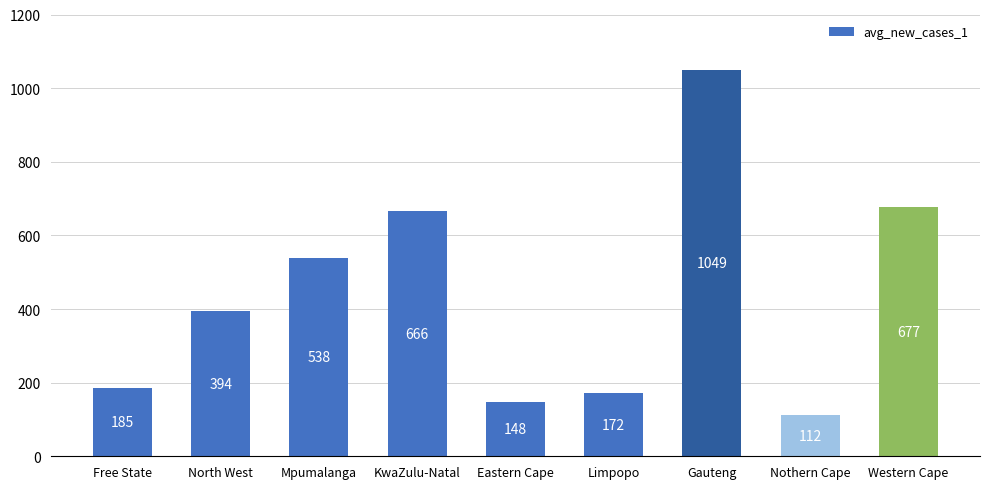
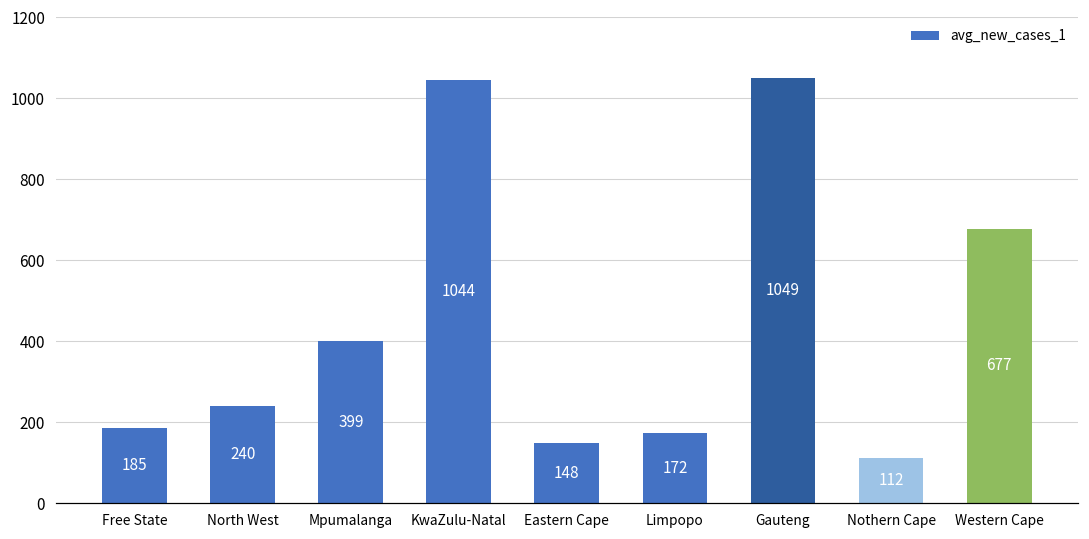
  {
    "Free State": 185,
-   "North West": 394,
-   "Mpumalanga": 538,
-   "KwaZulu-Natal": 666,
+   "North West": 240,
+   "Mpumalanga": 399,
+   "KwaZulu-Natal": 1044,
    "Eastern Cape": 148,
    "Limpopo": 172,
    "Gauteng": 1049,
    "Nothern Cape": 112,
    "Western Cape": 677
  }
